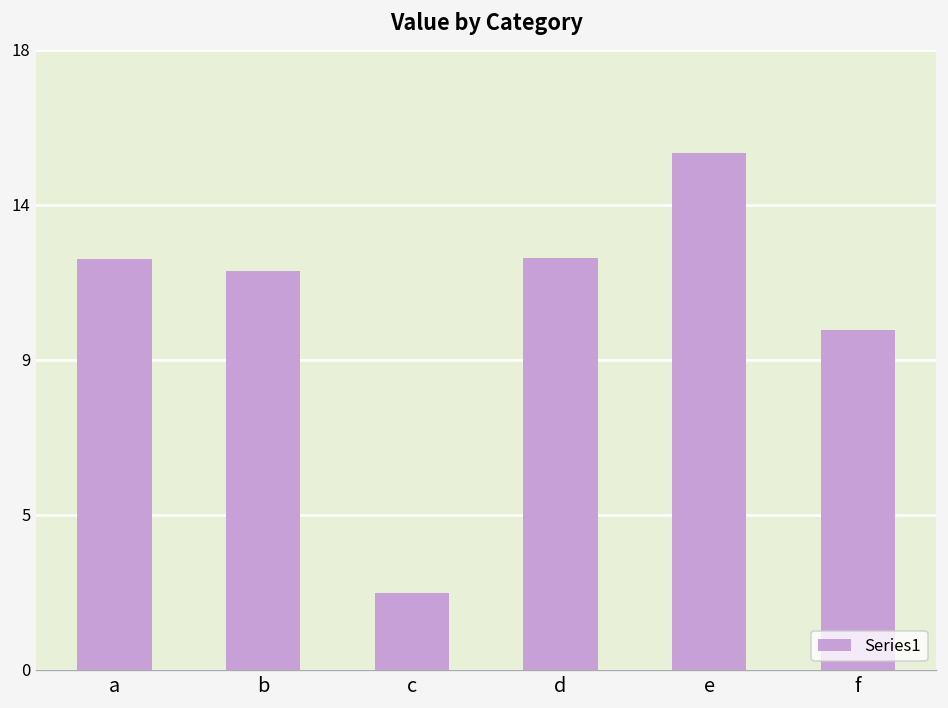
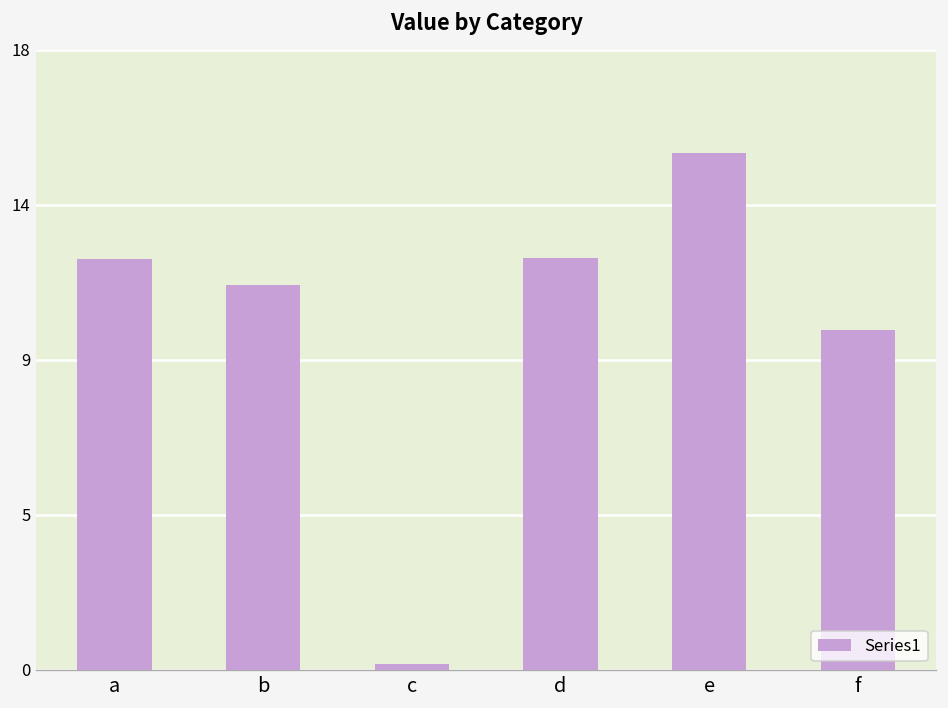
  {
    "a": 12.1,
-   "b": 11.8,
-   "c": 2.3,
+   "b": 11.3,
+   "c": 0.2,
    "d": 12.1,
    "e": 15.2,
    "f": 10.0
  }
